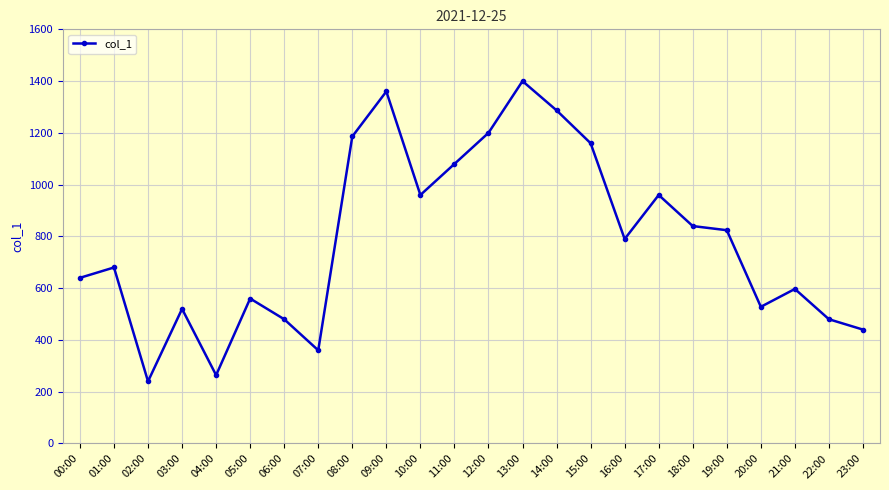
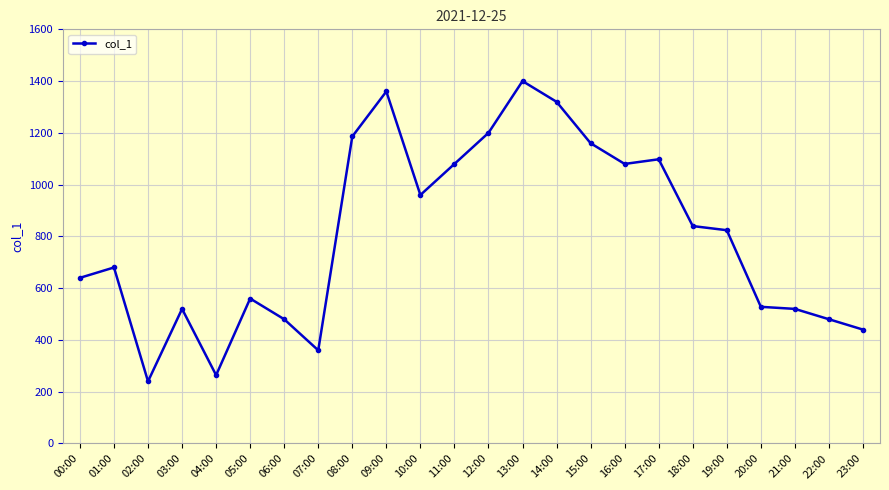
  {
    "00:00": 640,
    "01:00": 680,
    "02:00": 240,
    "03:00": 520,
    "04:00": 260,
    "05:00": 560,
    "06:00": 480,
    "07:00": 360,
    "08:00": 1190,
    "09:00": 1360,
    "10:00": 960,
    "11:00": 1080,
    "12:00": 1200,
    "13:00": 1400,
-   "14:00": 1290,
+   "14:00": 1320,
    "15:00": 1160,
-   "16:00": 790,
-   "17:00": 960,
+   "16:00": 1080,
+   "17:00": 1100,
    "18:00": 840,
    "19:00": 820,
    "20:00": 530,
-   "21:00": 600,
+   "21:00": 520,
    "22:00": 480,
    "23:00": 440
  }
